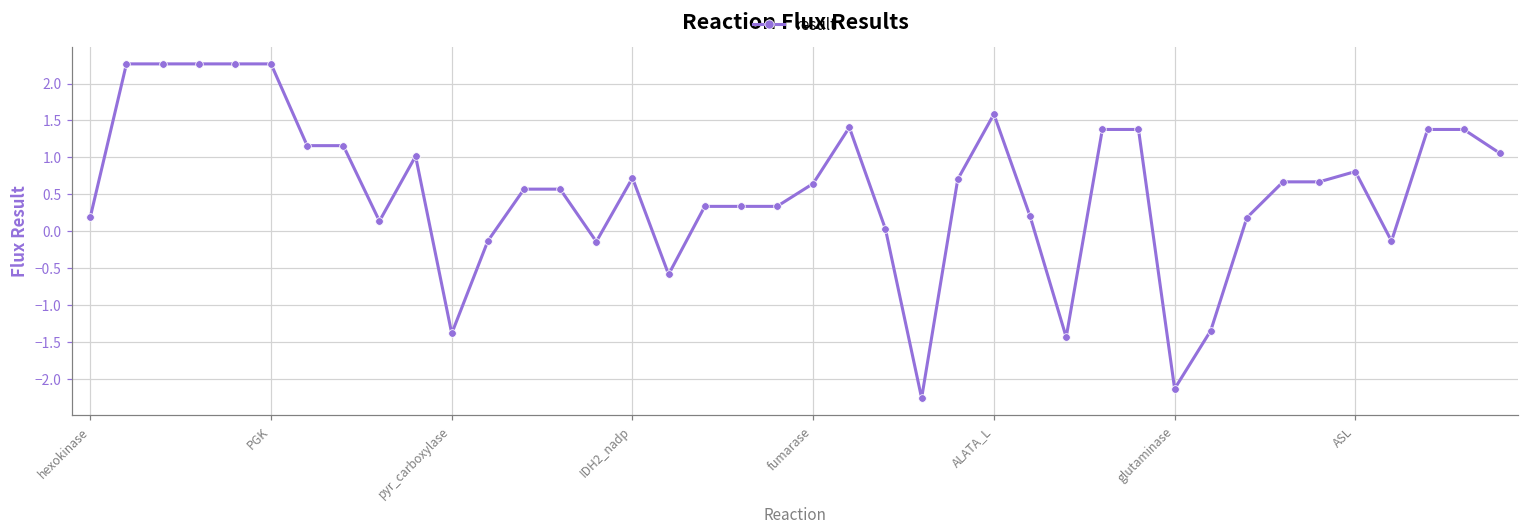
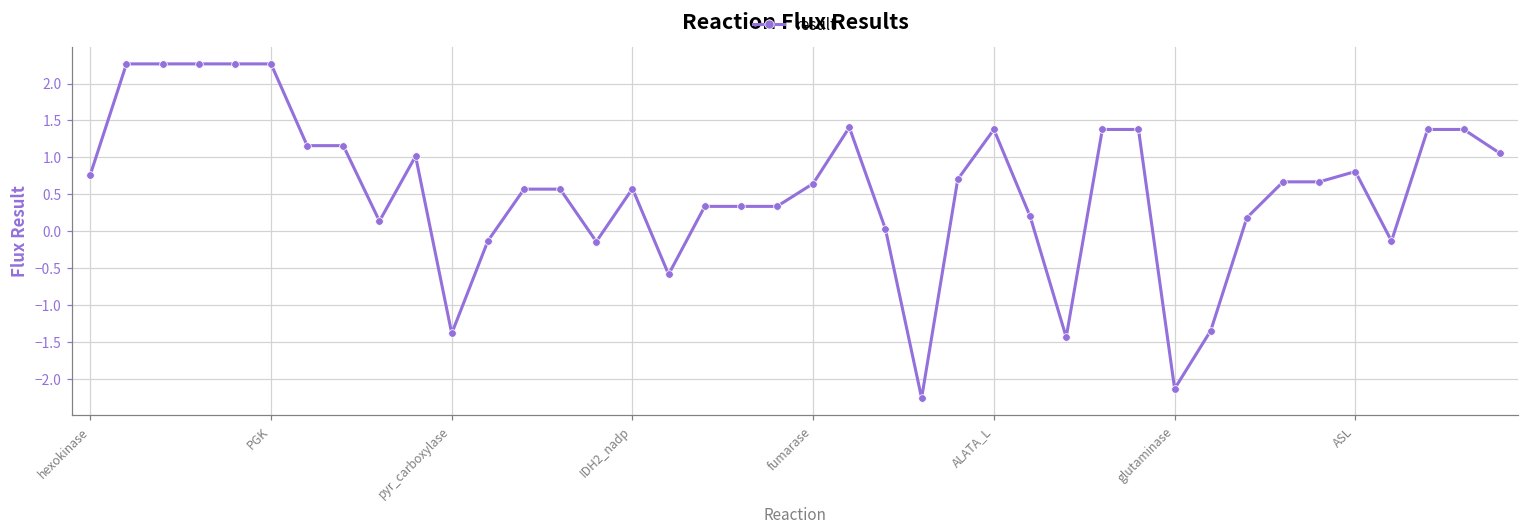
  {
-   "hexokinase": 0.2,
+   "hexokinase": 0.8,
    "PGK": 2.3,
    "pyr_carboxylase": -1.4,
-   "IDH2_nadp": 0.7,
+   "IDH2_nadp": 0.6,
    "fumarase": 0.6,
-   "ALATA_L": 1.6,
+   "ALATA_L": 1.4,
    "glutaminase": -2.1,
    "ASL": 0.8
  }
